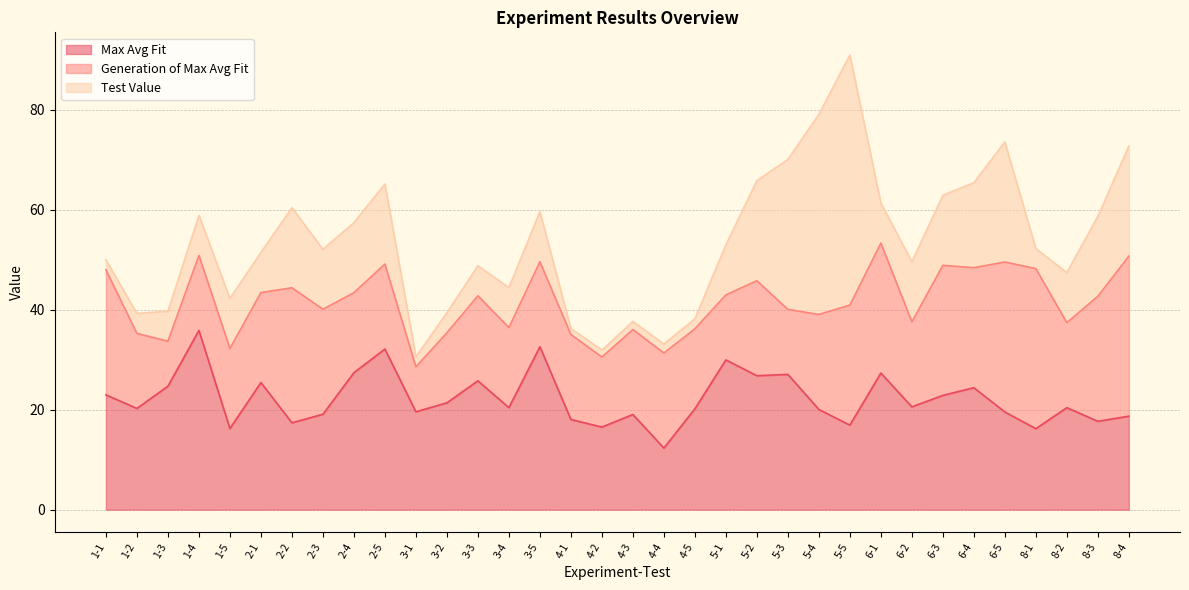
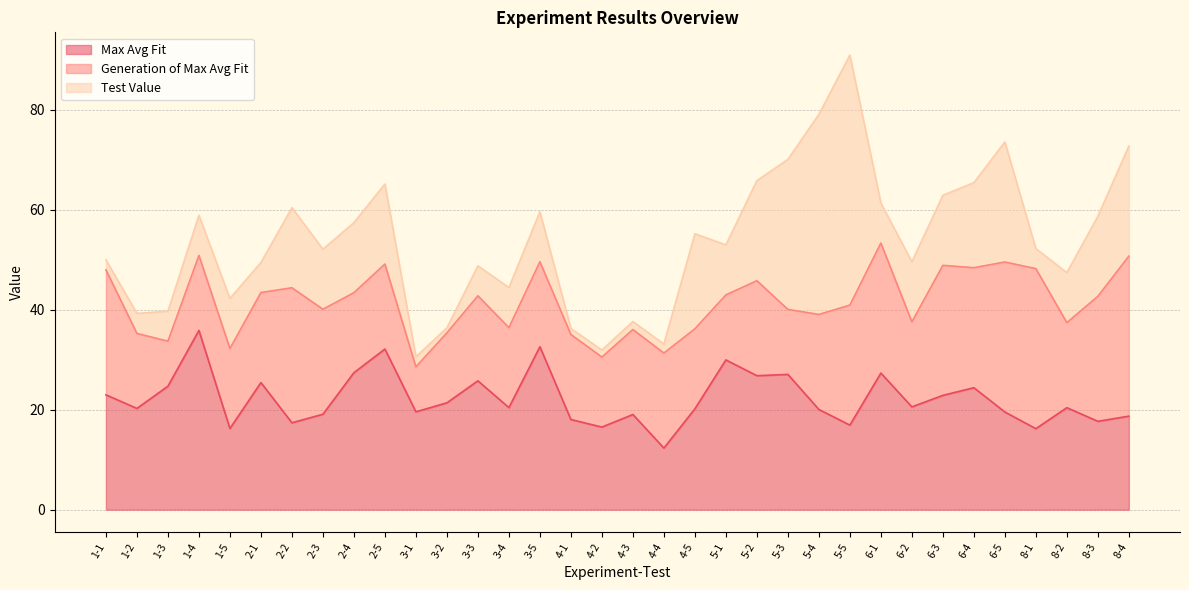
  {
    "Test Value": {
      "1-1": 2,
      "1-2": 4,
      "1-3": 6,
      "1-4": 8,
      "1-5": 10,
-     "2-1": 8,
+     "2-1": 6,
      "2-2": 16,
      "2-3": 12,
      "2-4": 14,
      "2-5": 16,
      "3-1": 2,
-     "3-2": 4,
+     "3-2": 1,
      "3-3": 6,
      "3-4": 8,
      "3-5": 10,
      "4-1": 1,
      "4-2": 1,
      "4-3": 2,
      "4-4": 2,
-     "4-5": 2,
+     "4-5": 19,
      "5-1": 10,
      "5-2": 20,
      "5-3": 30,
      "5-4": 40,
      "5-5": 50,
      "6-1": 8,
      "6-2": 12,
      "6-3": 14,
      "6-4": 17,
      "6-5": 24,
      "8-1": 4,
      "8-2": 10,
      "8-3": 16,
      "8-4": 22
    }
  }
